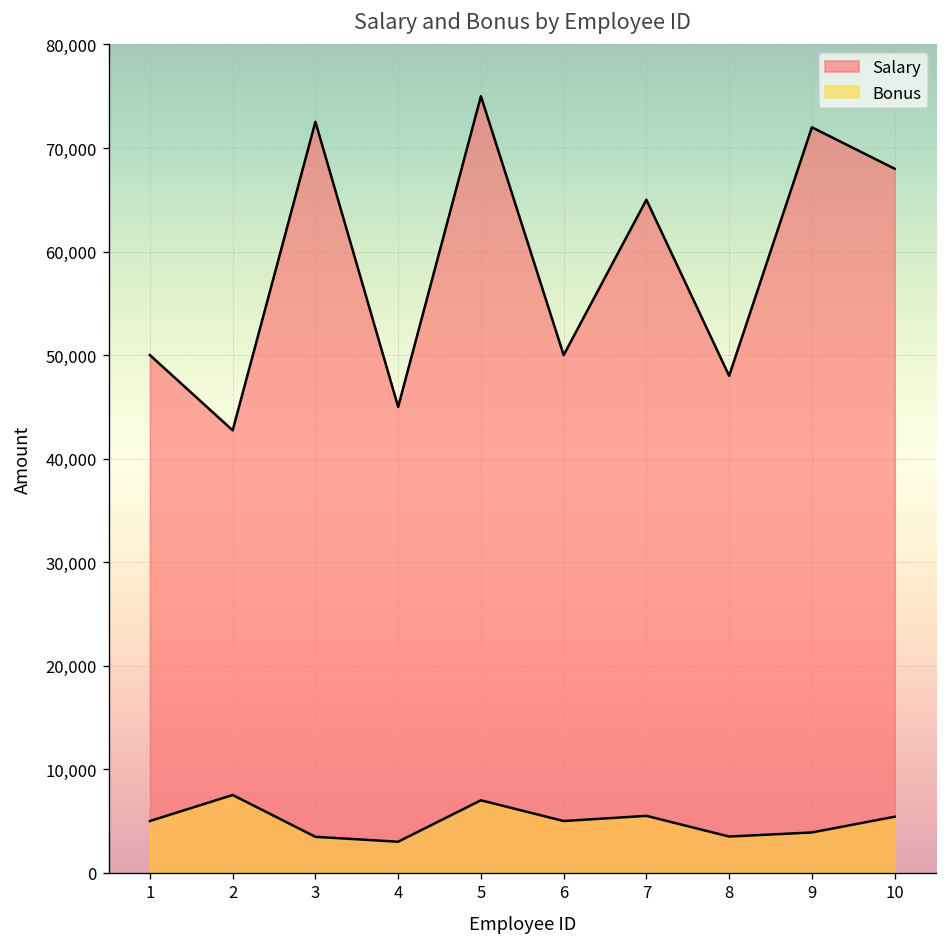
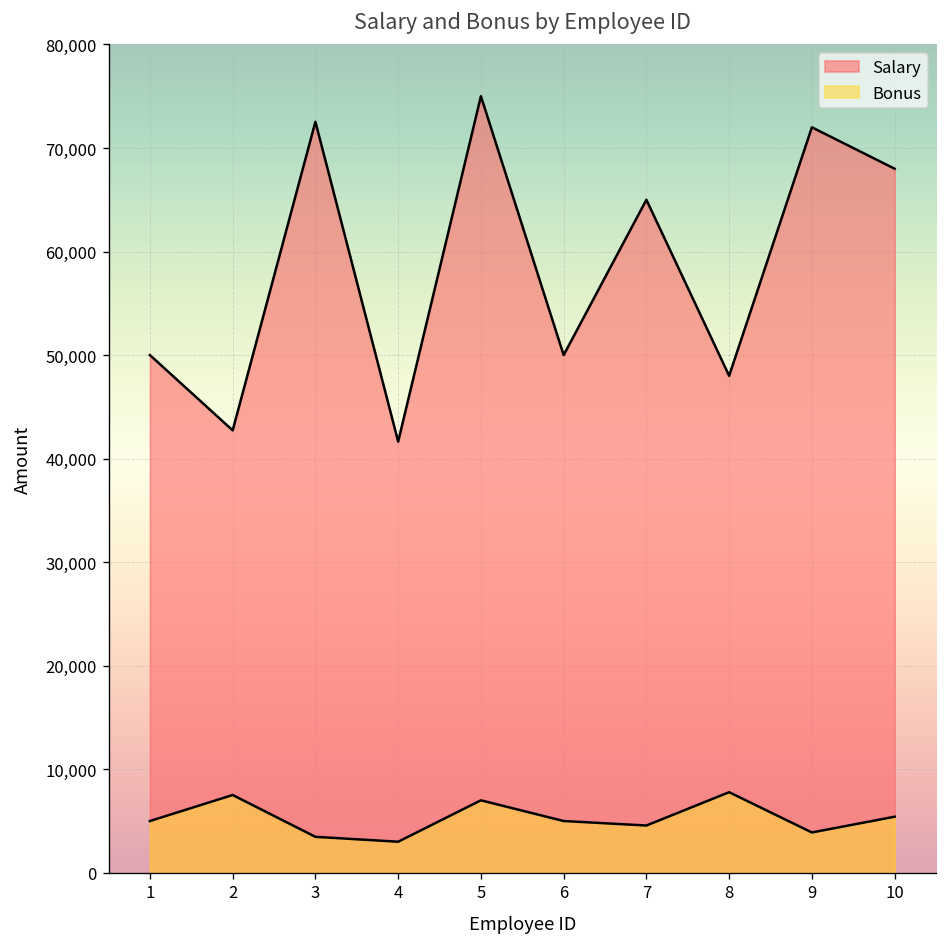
  {
    "Salary": {
      "1": "50,000",
      "2": "43,000",
      "3": "73,000",
-     "4": "45,000",
+     "4": "42,000",
      "5": "75,000",
      "6": "50,000",
      "7": "65,000",
      "8": "48,000",
      "9": "72,000",
      "10": "68,000"
    },
    "Bonus": {
      "1": "5,000",
      "2": "8,000",
      "3": "3,000",
      "4": "3,000",
      "5": "7,000",
      "6": "5,000",
-     "7": "6,000",
-     "8": "4,000",
+     "7": "5,000",
+     "8": "8,000",
      "9": "4,000",
      "10": "5,000"
    }
  }
